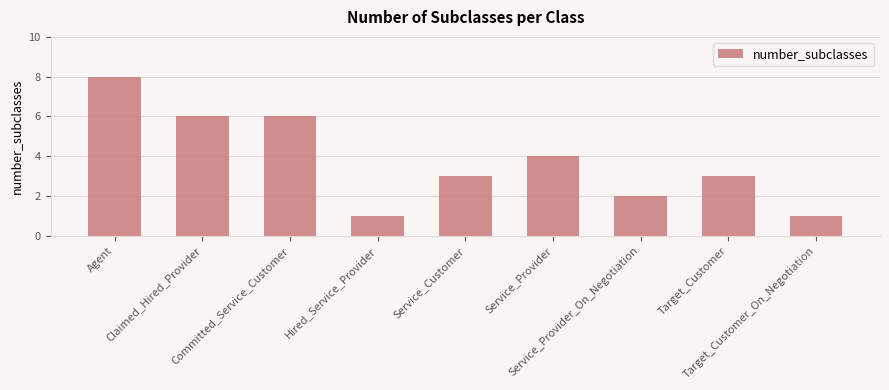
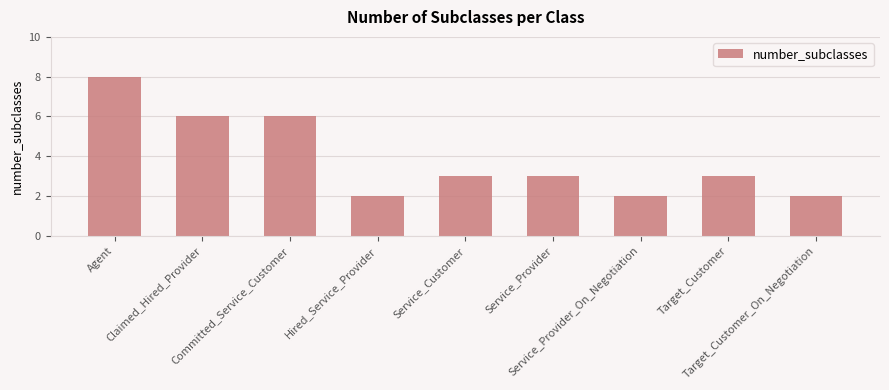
  {
    "Agent": 8,
    "Claimed_Hired_Provider": 6,
    "Committed_Service_Customer": 6,
-   "Hired_Service_Provider": 1,
+   "Hired_Service_Provider": 2,
    "Service_Customer": 3,
-   "Service_Provider": 4,
+   "Service_Provider": 3,
    "Service_Provider_On_Negotiation": 2,
    "Target_Customer": 3,
-   "Target_Customer_On_Negotiation": 1
+   "Target_Customer_On_Negotiation": 2
  }
